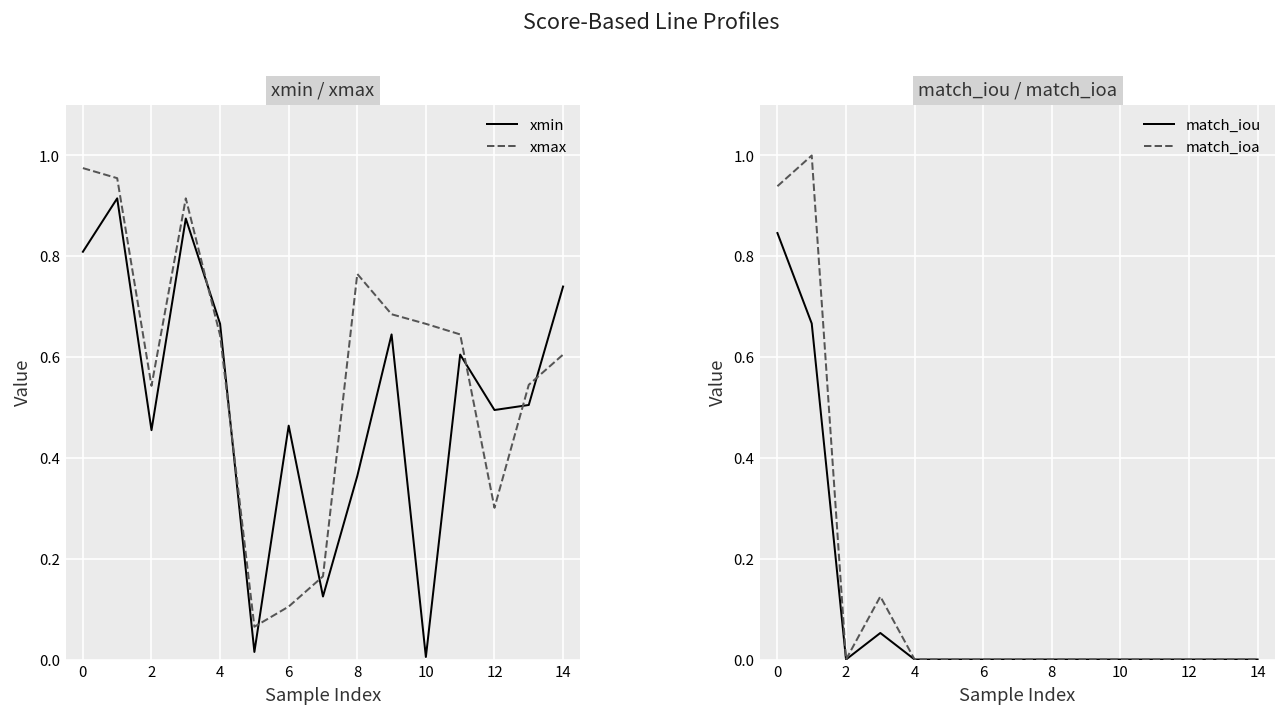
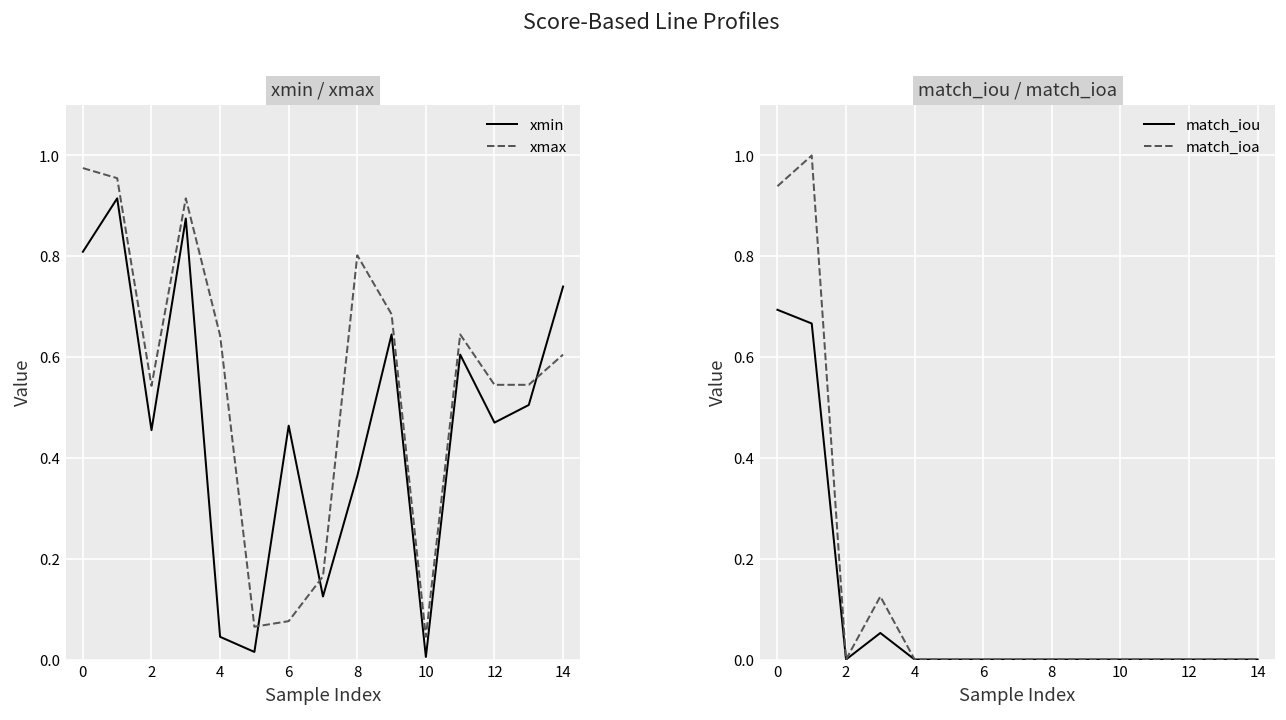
  {
    "xmin / xmax": {
      "xmin": {
        "0": 0.81,
        "2": 0.46,
-       "4": 0.67,
+       "4": 0.05,
        "6": 0.46,
        "8": 0.36,
        "10": 0.01,
-       "12": 0.50,
+       "12": 0.47,
        "14": 0.74
      },
      "xmax": {
        "0": 0.98,
        "2": 0.54,
        "4": 0.64,
-       "6": 0.11,
-       "8": 0.77,
-       "10": 0.67,
-       "12": 0.30,
+       "6": 0.08,
+       "8": 0.80,
+       "10": 0.05,
+       "12": 0.55,
        "14": 0.61
      }
    },
    "match_iou / match_ioa": {
      "match_iou": {
-       "0": 0.85
+       "0": 0.69
      },
      "match_ioa": {
        "0": 0.94
      }
    }
  }
